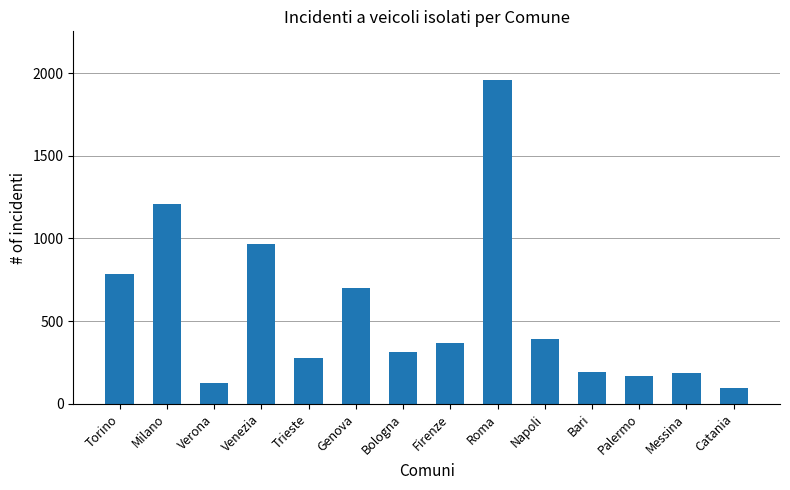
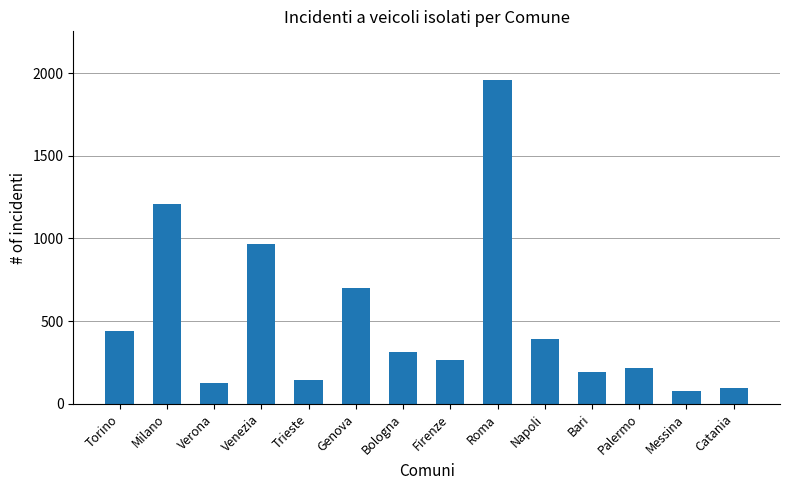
  {
-   "Torino": 790,
+   "Torino": 440,
    "Milano": 1210,
    "Verona": 130,
    "Venezia": 970,
-   "Trieste": 280,
+   "Trieste": 150,
    "Genova": 700,
    "Bologna": 310,
-   "Firenze": 370,
+   "Firenze": 270,
    "Roma": 1960,
    "Napoli": 390,
    "Bari": 200,
-   "Palermo": 170,
-   "Messina": 190,
+   "Palermo": 220,
+   "Messina": 80,
    "Catania": 100
  }
